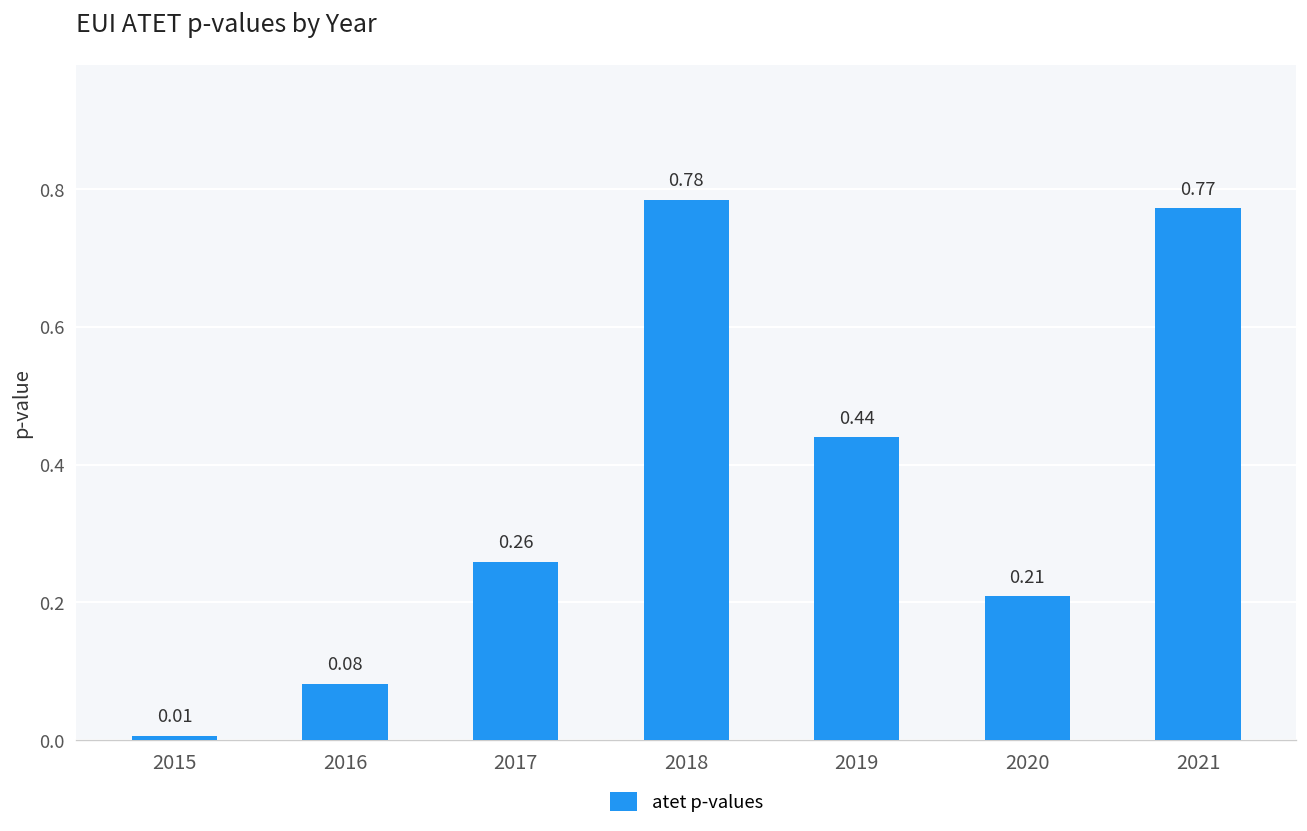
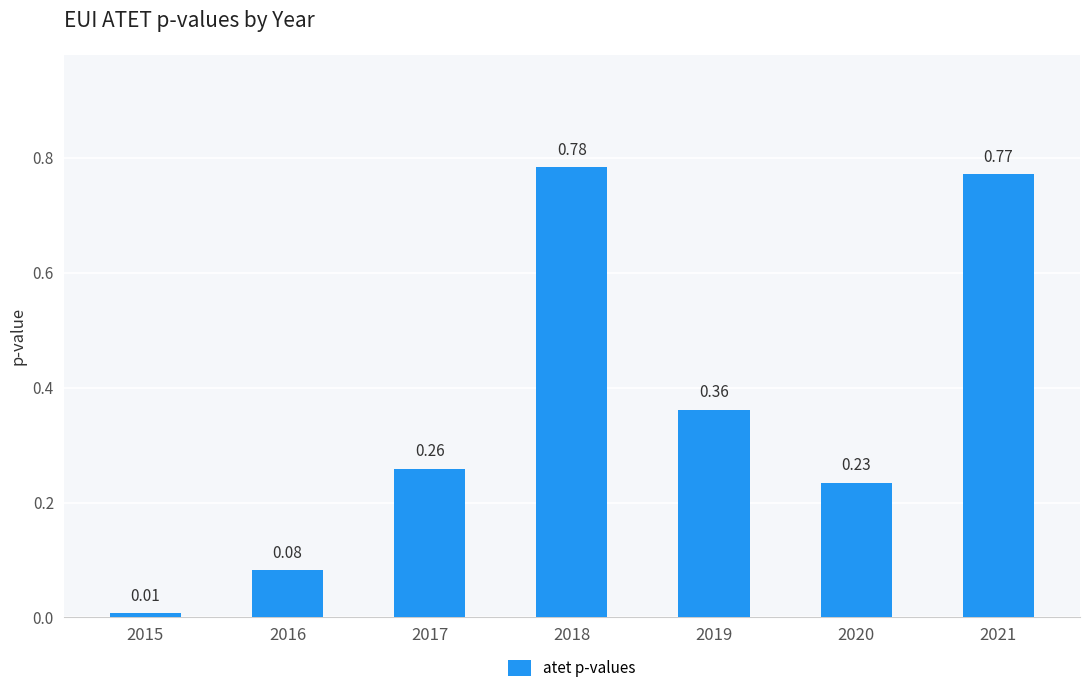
  {
    "2015": 0.01,
    "2016": 0.08,
    "2017": 0.26,
    "2018": 0.78,
-   "2019": 0.44,
-   "2020": 0.21,
+   "2019": 0.36,
+   "2020": 0.23,
    "2021": 0.77
  }
